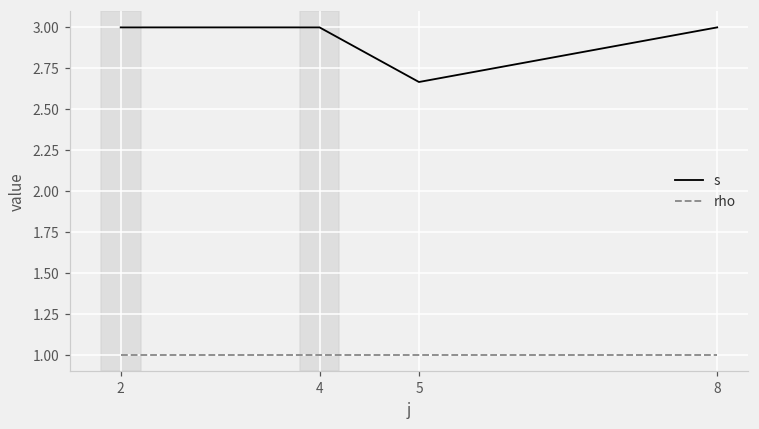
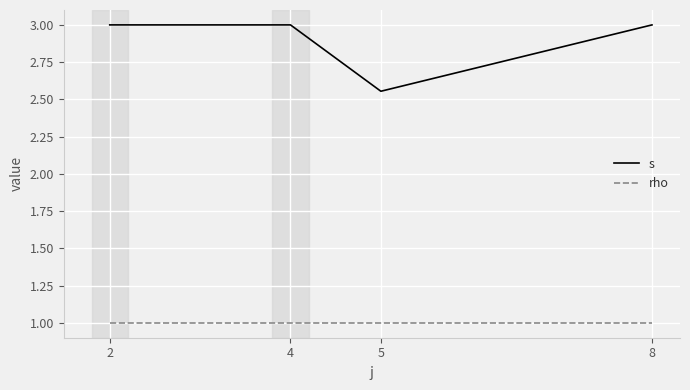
  {
    "s": {
      "2": 3.00,
      "4": 3.00,
-     "5": 2.67,
+     "5": 2.55,
      "8": 3.00
    },
    "rho": {
      "2": 1.00,
      "4": 1.00,
      "5": 1.00,
      "8": 1.00
    }
  }
